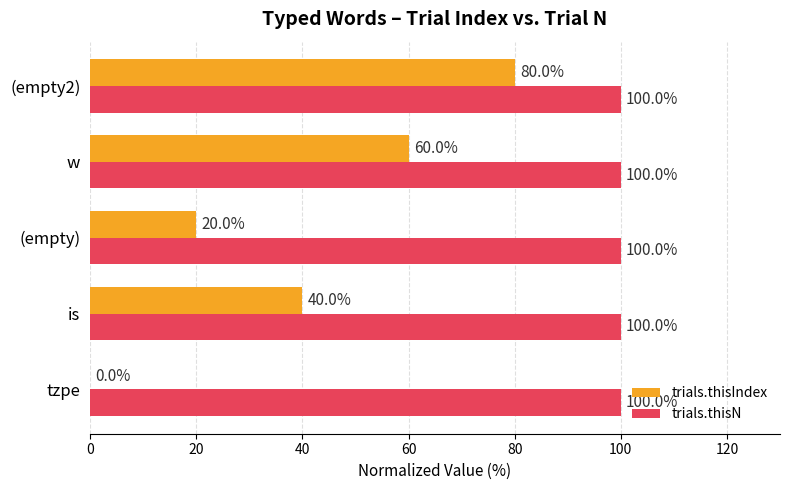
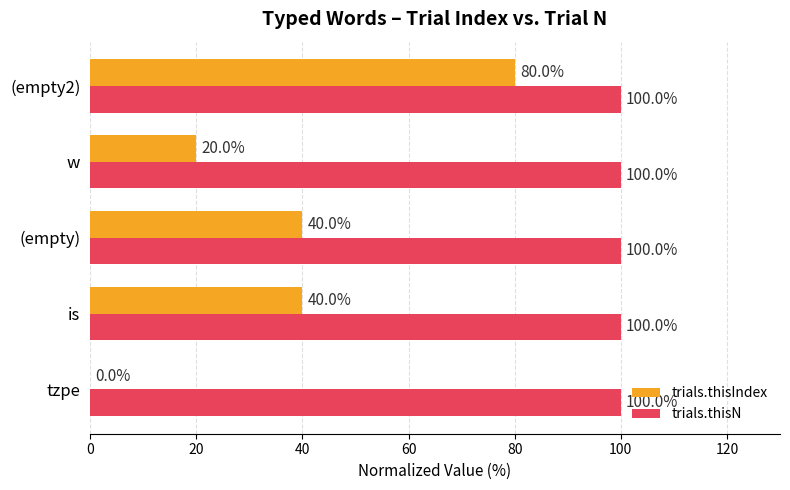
  {
    "trials.thisIndex": {
      "(empty2)": "80.0%",
-     "w": "60.0%",
-     "(empty)": "20.0%",
+     "w": "20.0%",
+     "(empty)": "40.0%",
      "is": "40.0%",
      "tzpe": "0.0%"
    },
    "trials.thisN": {
      "(empty2)": "100.0%",
      "w": "100.0%",
      "(empty)": "100.0%",
      "is": "100.0%",
      "tzpe": "100.0%"
    }
  }
